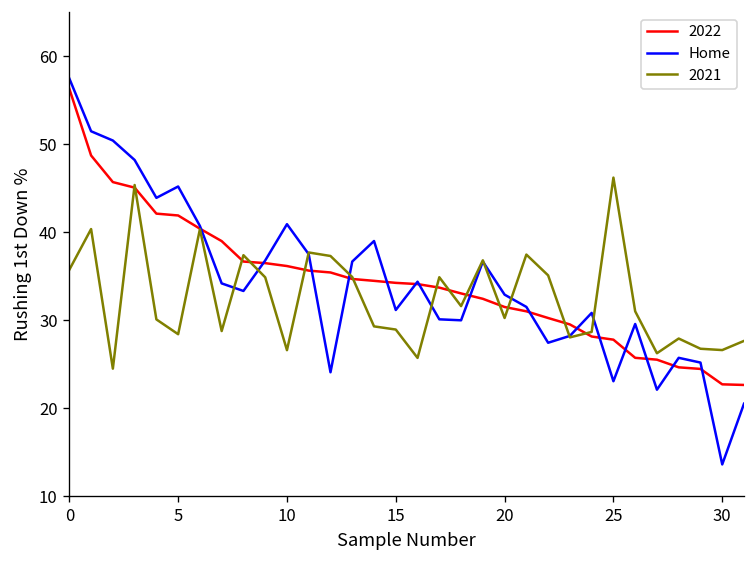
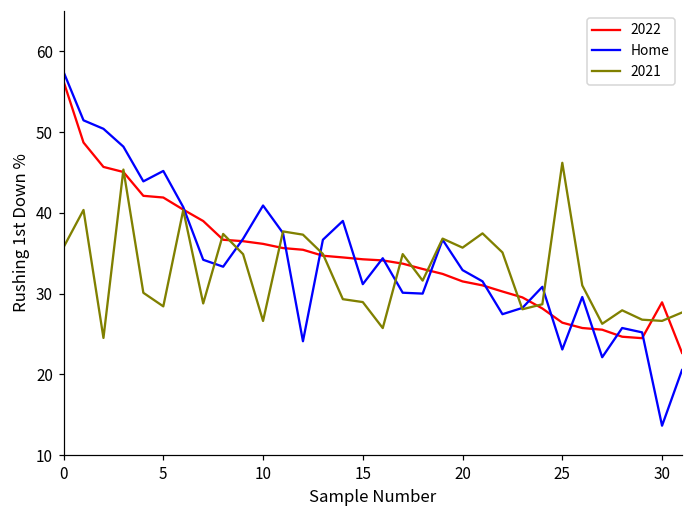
  {
    "2022": {
      "0": 56,
      "5": 42,
      "10": 36,
      "15": 34,
      "20": 32,
-     "25": 28,
-     "30": 23
+     "25": 26,
+     "30": 29
    },
    "Home": {
      "0": 57,
      "5": 45,
      "10": 41,
      "15": 31,
      "20": 33,
      "25": 23,
      "30": 14
    },
    "2021": {
      "0": 36,
      "5": 28,
      "10": 27,
      "15": 29,
-     "20": 30,
+     "20": 36,
      "25": 46,
      "30": 27
    }
  }
